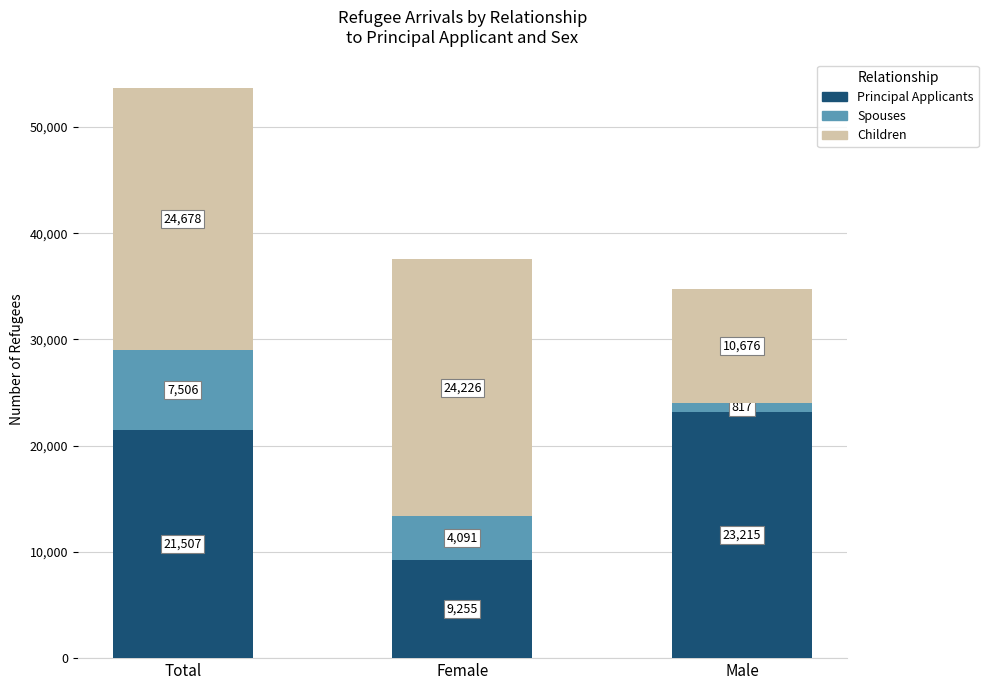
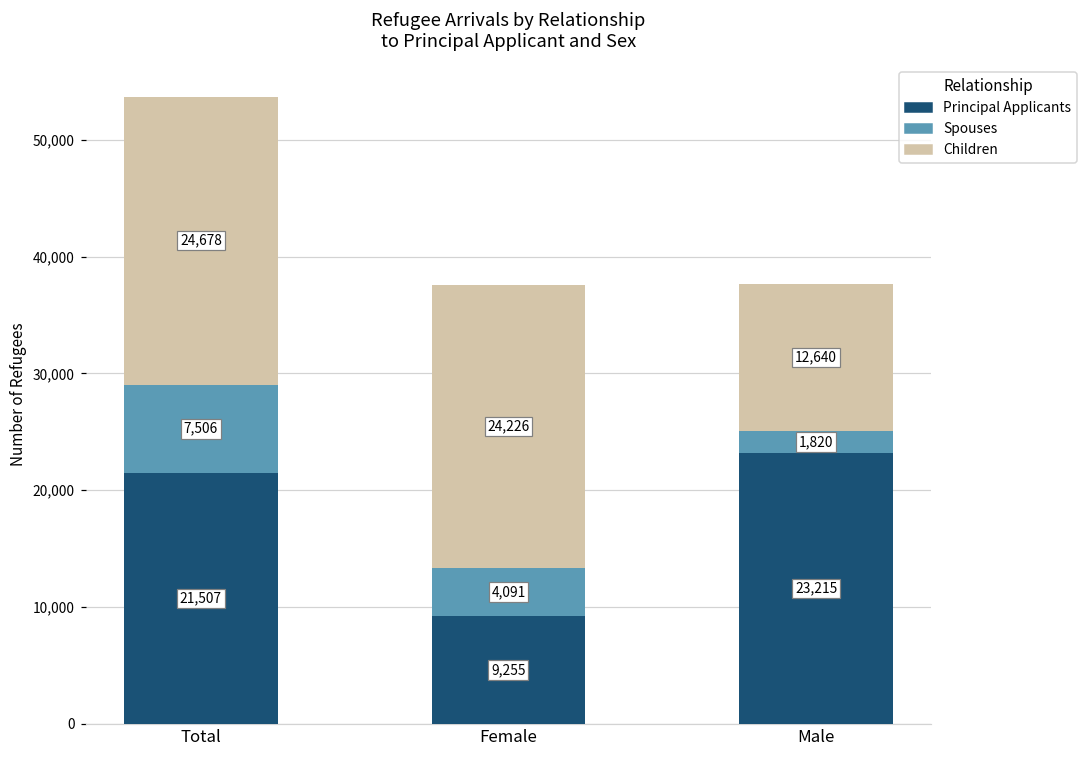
  {
    "Spouses": {
-     "Male": "817"
+     "Male": "1,820"
    },
    "Children": {
-     "Male": "10,676"
+     "Male": "12,640"
    }
  }
